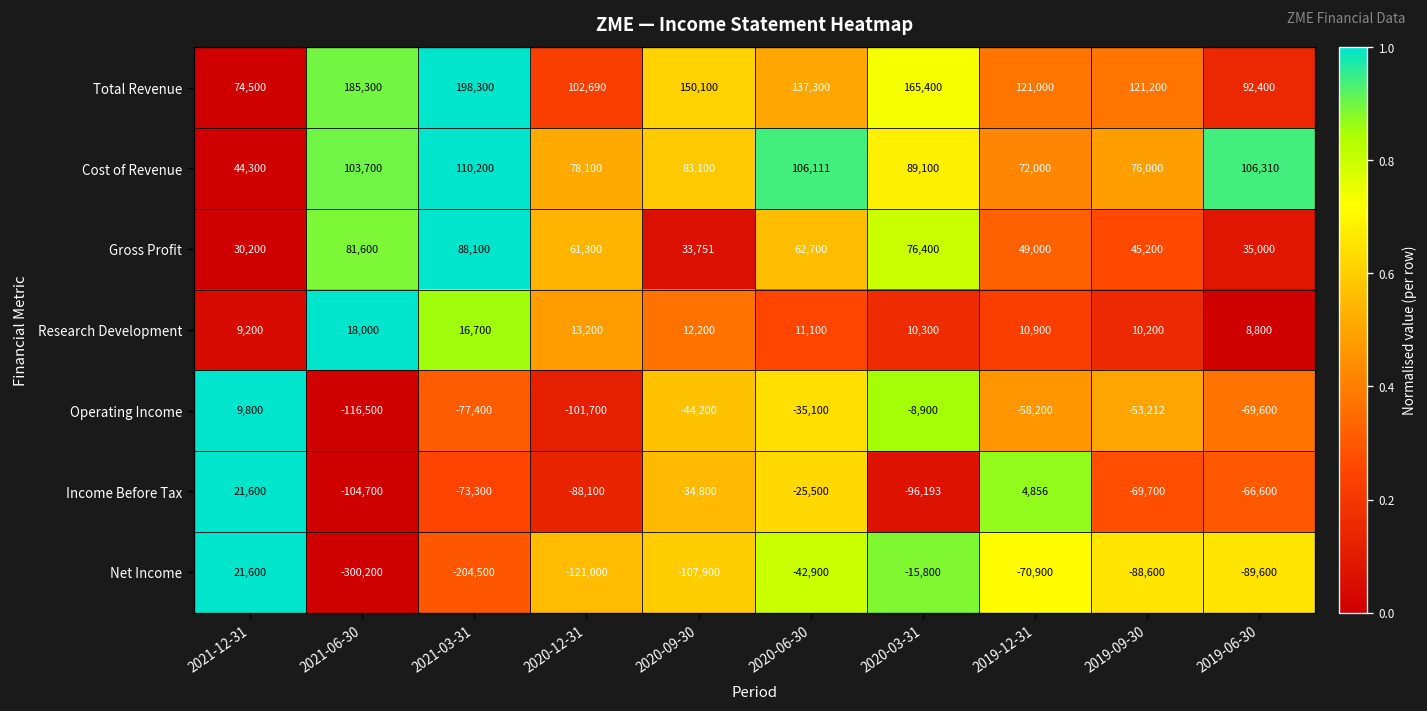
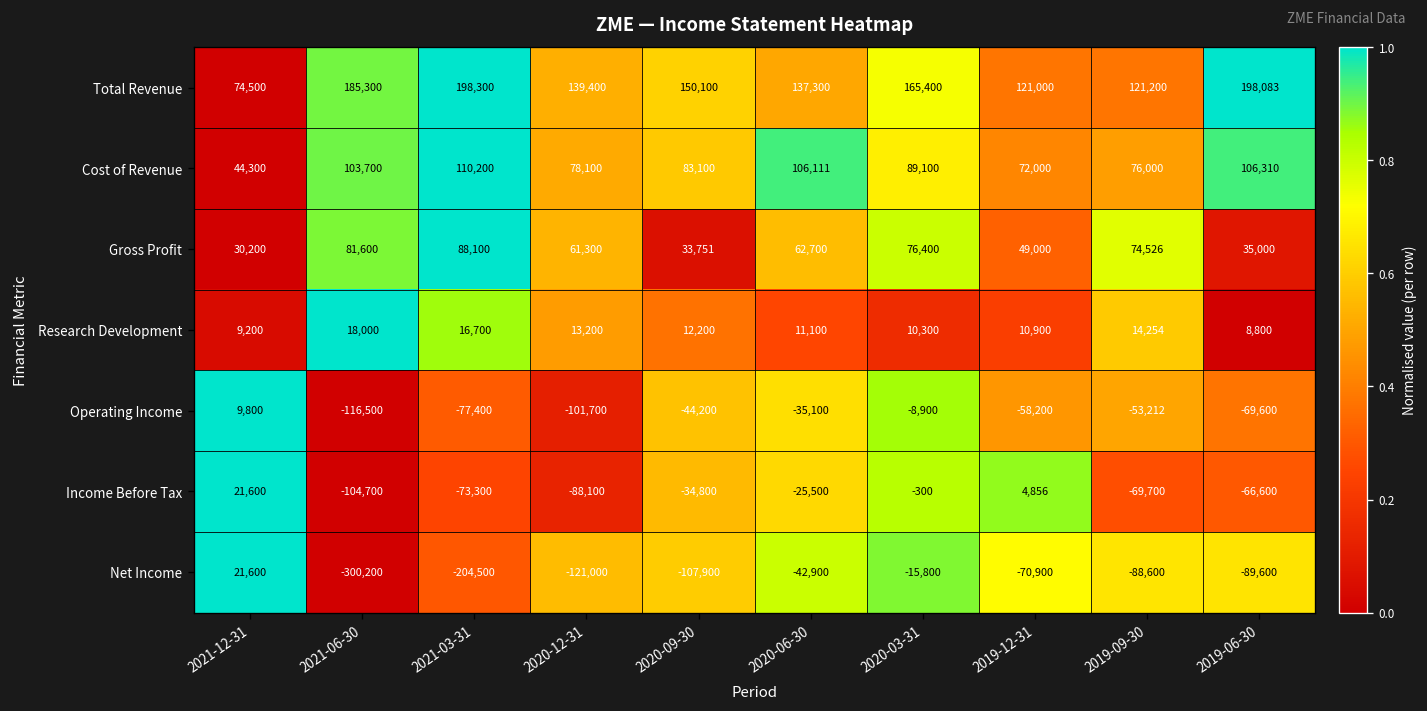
  {
    "Total Revenue": {
      "2021-12-31": "74,500",
      "2021-06-30": "185,300",
      "2021-03-31": "198,300",
-     "2020-12-31": "102,690",
+     "2020-12-31": "139,400",
      "2020-09-30": "150,100",
      "2020-06-30": "137,300",
      "2020-03-31": "165,400",
      "2019-12-31": "121,000",
      "2019-09-30": "121,200",
-     "2019-06-30": "92,400"
+     "2019-06-30": "198,083"
    },
    "Cost of Revenue": {
      "2021-12-31": "44,300",
      "2021-06-30": "103,700",
      "2021-03-31": "110,200",
      "2020-12-31": "78,100",
      "2020-09-30": "83,100",
      "2020-06-30": "106,111",
      "2020-03-31": "89,100",
      "2019-12-31": "72,000",
      "2019-09-30": "76,000",
      "2019-06-30": "106,310"
    },
    "Gross Profit": {
      "2021-12-31": "30,200",
      "2021-06-30": "81,600",
      "2021-03-31": "88,100",
      "2020-12-31": "61,300",
      "2020-09-30": "33,751",
      "2020-06-30": "62,700",
      "2020-03-31": "76,400",
      "2019-12-31": "49,000",
-     "2019-09-30": "45,200",
+     "2019-09-30": "74,526",
      "2019-06-30": "35,000"
    },
    "Research Development": {
      "2021-12-31": "9,200",
      "2021-06-30": "18,000",
      "2021-03-31": "16,700",
      "2020-12-31": "13,200",
      "2020-09-30": "12,200",
      "2020-06-30": "11,100",
      "2020-03-31": "10,300",
      "2019-12-31": "10,900",
-     "2019-09-30": "10,200",
+     "2019-09-30": "14,254",
      "2019-06-30": "8,800"
    },
    "Operating Income": {
      "2021-12-31": "9,800",
      "2021-06-30": "-116,500",
      "2021-03-31": "-77,400",
      "2020-12-31": "-101,700",
      "2020-09-30": "-44,200",
      "2020-06-30": "-35,100",
      "2020-03-31": "-8,900",
      "2019-12-31": "-58,200",
      "2019-09-30": "-53,212",
      "2019-06-30": "-69,600"
    },
    "Income Before Tax": {
      "2021-12-31": "21,600",
      "2021-06-30": "-104,700",
      "2021-03-31": "-73,300",
      "2020-12-31": "-88,100",
      "2020-09-30": "-34,800",
      "2020-06-30": "-25,500",
-     "2020-03-31": "-96,193",
+     "2020-03-31": "-300",
      "2019-12-31": "4,856",
      "2019-09-30": "-69,700",
      "2019-06-30": "-66,600"
    },
    "Net Income": {
      "2021-12-31": "21,600",
      "2021-06-30": "-300,200",
      "2021-03-31": "-204,500",
      "2020-12-31": "-121,000",
      "2020-09-30": "-107,900",
      "2020-06-30": "-42,900",
      "2020-03-31": "-15,800",
      "2019-12-31": "-70,900",
      "2019-09-30": "-88,600",
      "2019-06-30": "-89,600"
    }
  }
